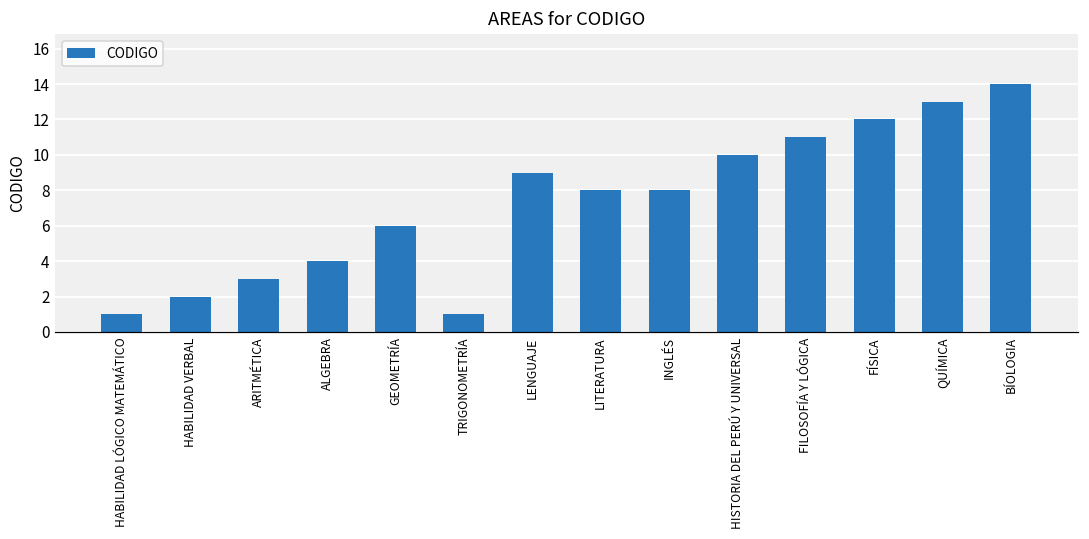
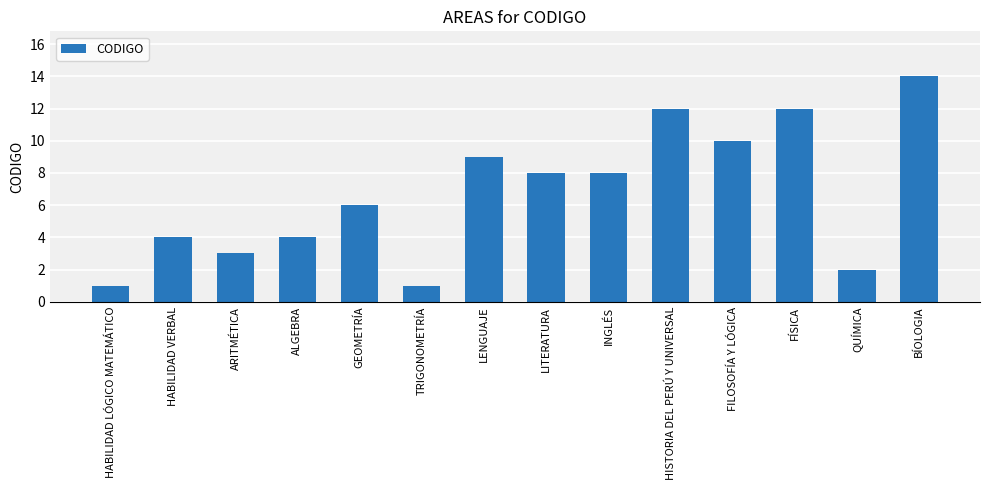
  {
    "HABILIDAD LÓGICO MATEMÁTICO": 1,
-   "HABILIDAD VERBAL": 2,
+   "HABILIDAD VERBAL": 4,
    "ARITMÉTICA": 3,
    "ALGEBRA": 4,
    "GEOMETRÍA": 6,
    "TRIGONOMETRÍA": 1,
    "LENGUAJE": 9,
    "LITERATURA": 8,
    "INGLÉS": 8,
-   "HISTORIA DEL PERÚ Y UNIVERSAL": 10,
-   "FILOSOFÍA Y LÓGICA": 11,
+   "HISTORIA DEL PERÚ Y UNIVERSAL": 12,
+   "FILOSOFÍA Y LÓGICA": 10,
    "FÍSICA": 12,
-   "QUÍMICA": 13,
+   "QUÍMICA": 2,
    "BÍOLOGIA": 14
  }
